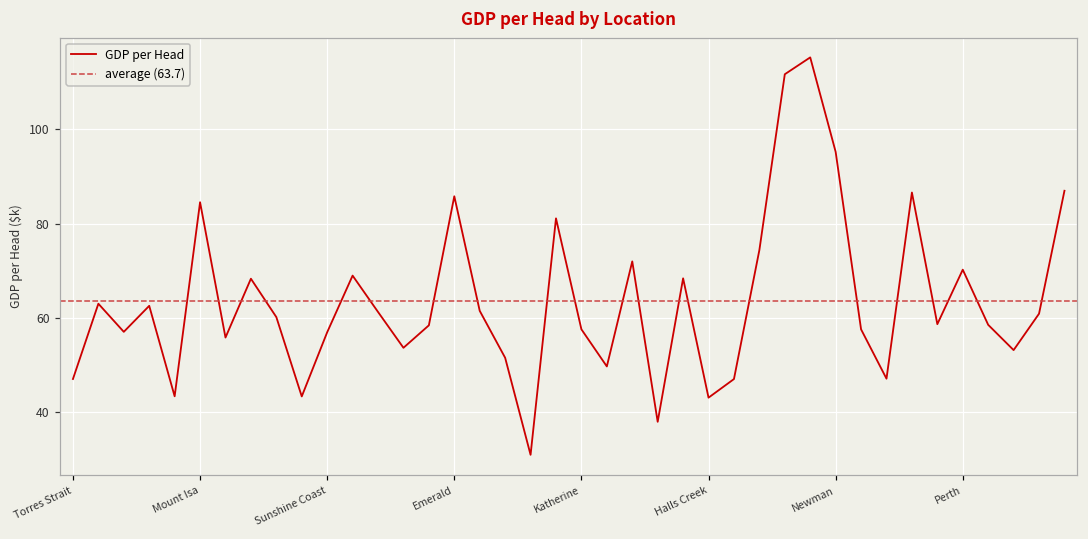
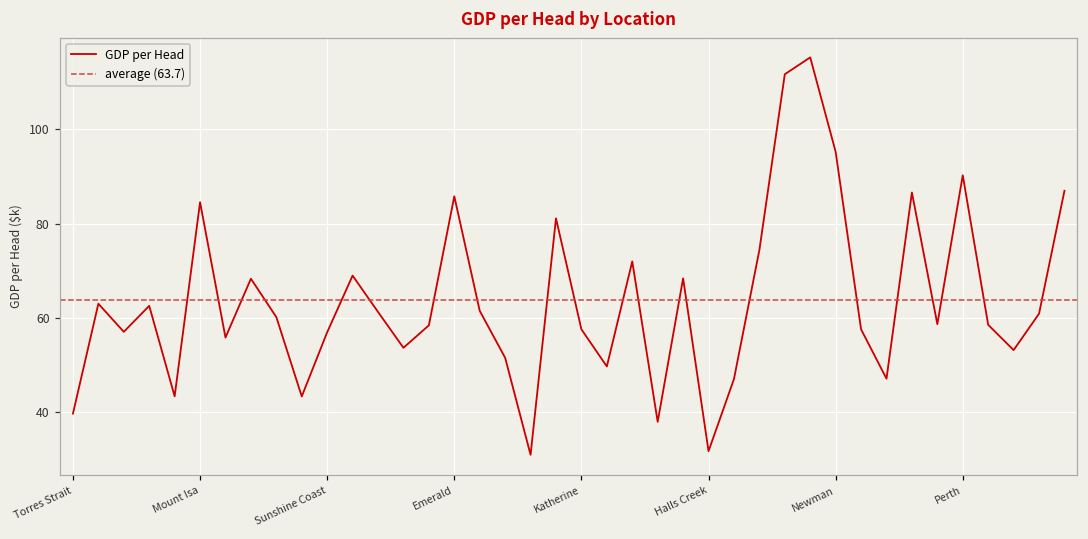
  {
-   "Torres Strait": 47,
+   "Torres Strait": 40,
    "Mount Isa": 85,
    "Sunshine Coast": 57,
    "Emerald": 86,
    "Katherine": 58,
-   "Halls Creek": 43,
+   "Halls Creek": 32,
    "Newman": 95,
-   "Perth": 70
+   "Perth": 90
  }
